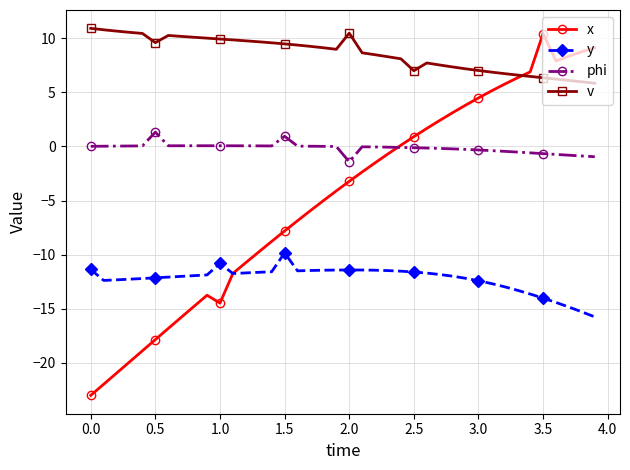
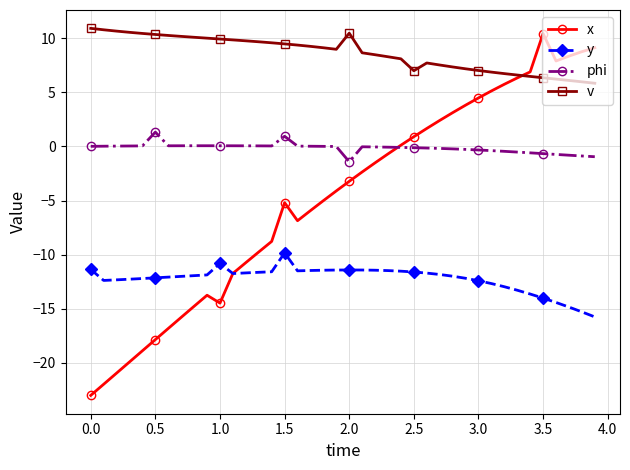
  {
    "x": {
      "0.0": -23.0,
      "0.5": -17.9,
      "1.0": -14.5,
-     "1.5": -7.8,
+     "1.5": -5.2,
      "2.0": -3.2,
      "2.5": 0.9,
      "3.0": 4.5
    },
    "y": {
      "0.0": -11.4,
      "0.5": -12.1,
      "1.0": -10.8,
      "1.5": -9.8,
      "2.0": -11.4,
      "2.5": -11.6,
      "3.0": -12.4,
      "3.5": -14.0
    },
    "phi": {
      "0.0": 0.0,
      "0.5": 1.3,
      "1.0": 0.1,
      "1.5": 0.9,
      "2.0": -1.4,
      "2.5": -0.1,
      "3.0": -0.3,
      "3.5": -0.7
    },
    "v": {
      "0.0": 10.9,
-     "0.5": 9.6,
+     "0.5": 10.4,
      "1.0": 9.9,
      "1.5": 9.5,
      "2.0": 10.5,
      "2.5": 7.0,
      "3.0": 7.0
    }
  }
